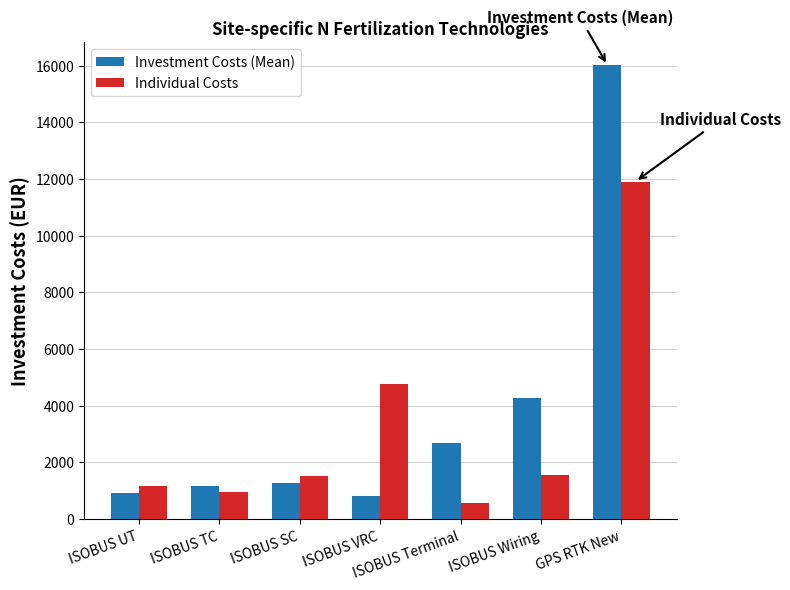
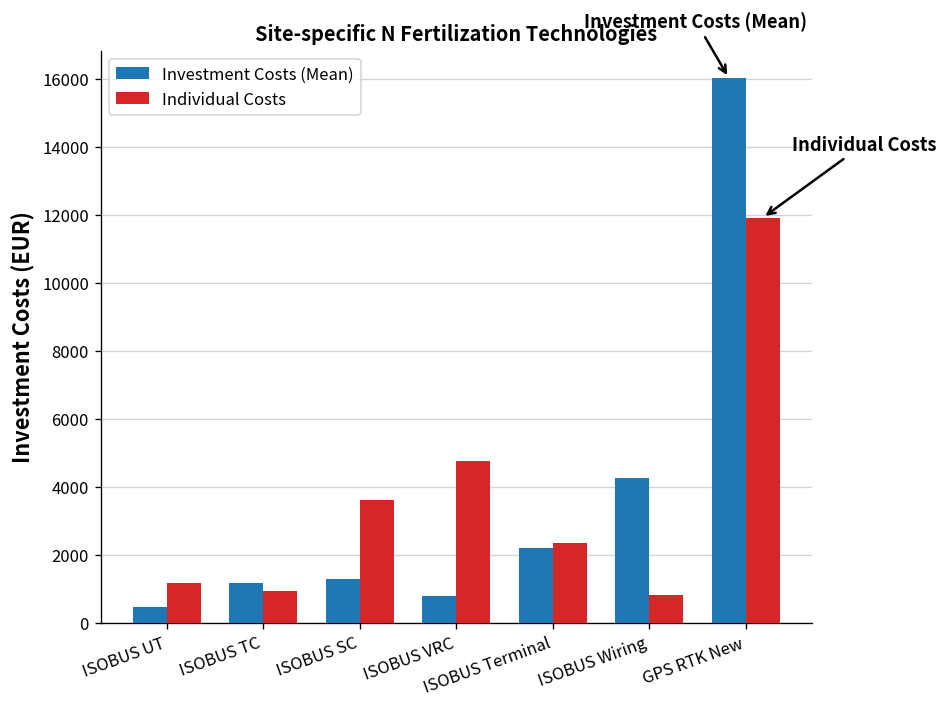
  {
    "Investment Costs (Mean)": {
-     "ISOBUS UT": 900,
+     "ISOBUS UT": 500,
      "ISOBUS TC": 1200,
      "ISOBUS SC": 1300,
      "ISOBUS VRC": 800,
-     "ISOBUS Terminal": 2700,
+     "ISOBUS Terminal": 2200,
      "ISOBUS Wiring": 4300,
      "GPS RTK New": 16000
    },
    "Individual Costs": {
      "ISOBUS UT": 1200,
      "ISOBUS TC": 1000,
-     "ISOBUS SC": 1500,
+     "ISOBUS SC": 3600,
      "ISOBUS VRC": 4800,
-     "ISOBUS Terminal": 600,
-     "ISOBUS Wiring": 1600,
+     "ISOBUS Terminal": 2300,
+     "ISOBUS Wiring": 800,
      "GPS RTK New": 11900
    }
  }
